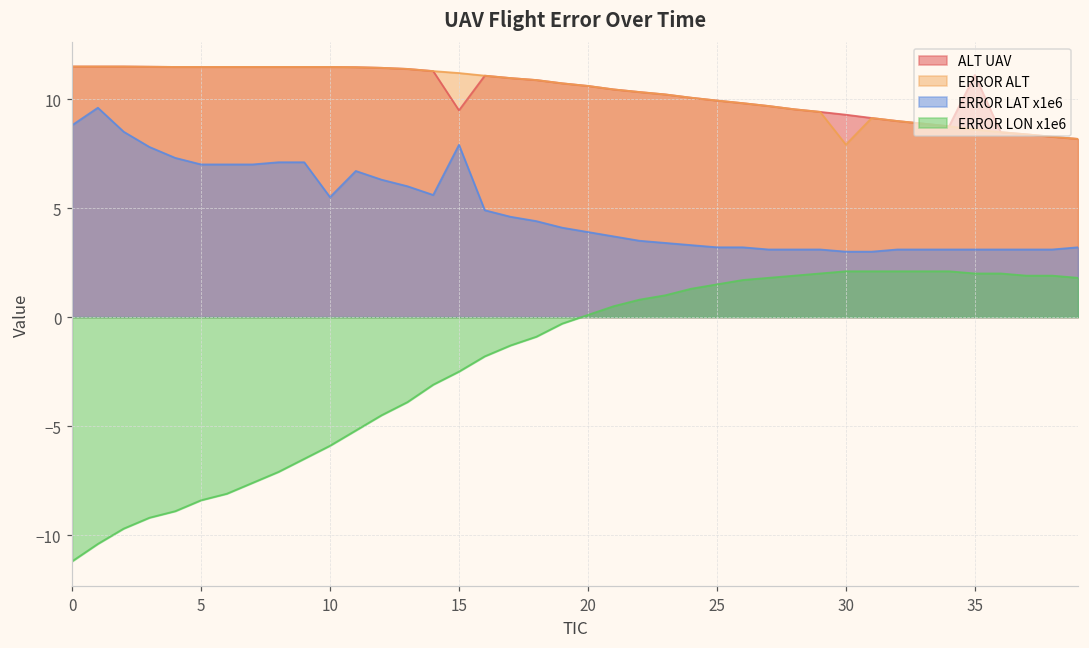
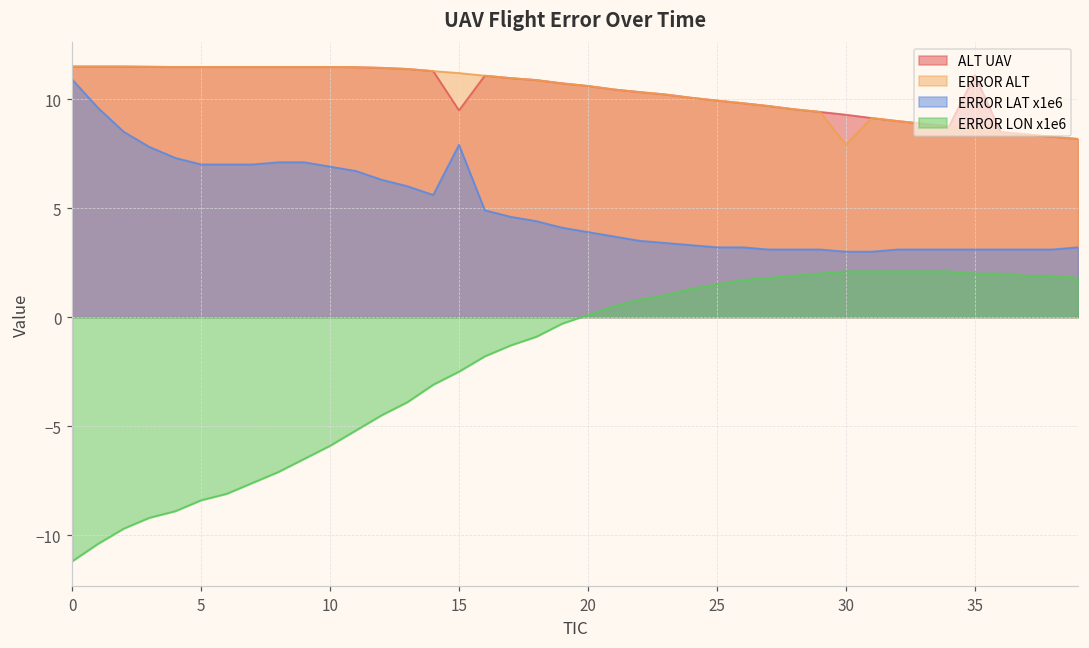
  {
    "ALT UAV": {
      "15": 9.5,
      "30": 9.3
    },
    "ERROR ALT": {
      "15": 11.2,
      "30": 7.9
    },
    "ERROR LAT x1e6": {
-     "0": 8.8,
+     "0": 10.9,
      "5": 7.0,
-     "10": 5.5,
+     "10": 6.9,
      "15": 7.9,
      "20": 3.9,
      "25": 3.2,
      "30": 3.0,
      "35": 3.1
    }
  }
